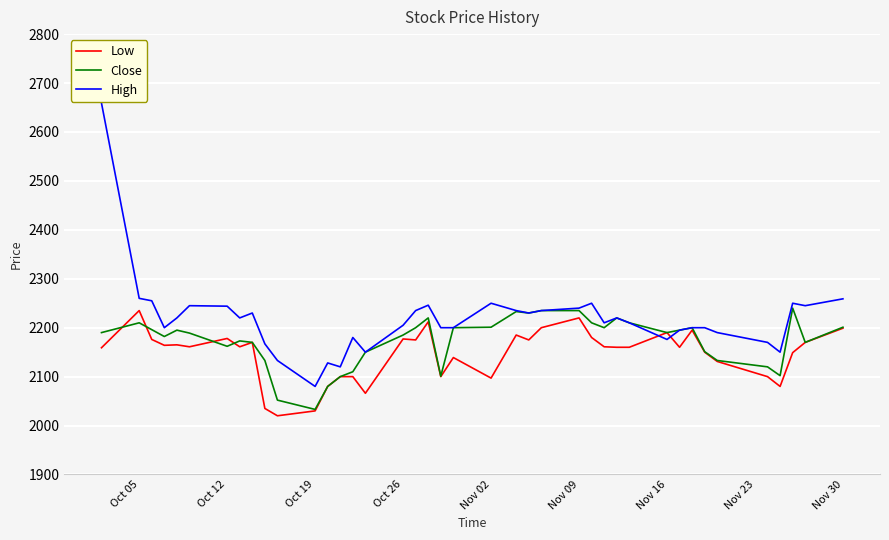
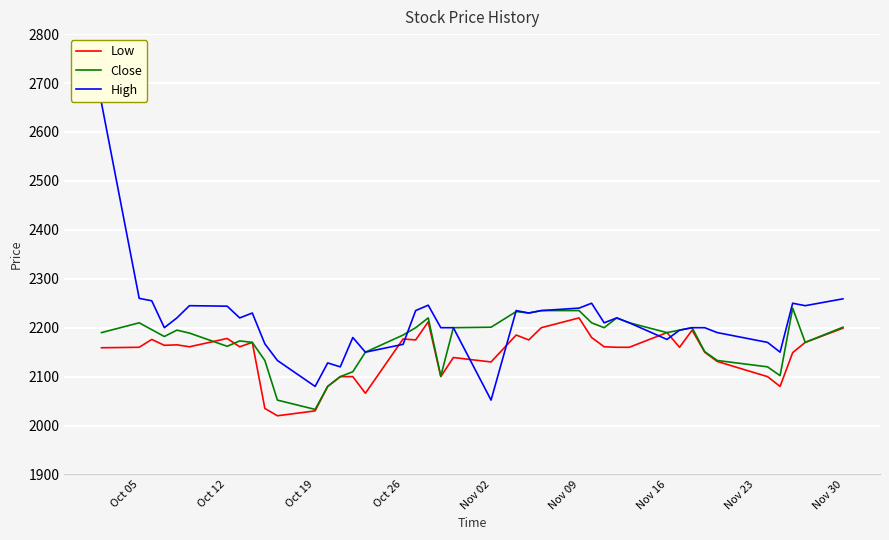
  {
    "Low": {
-     "Oct 05": 2240,
+     "Oct 05": 2160,
      "Oct 12": 2180,
      "Oct 26": 2180,
-     "Nov 02": 2100,
+     "Nov 02": 2130,
      "Nov 09": 2220
    },
    "Close": {
      "Oct 05": 2210,
      "Oct 12": 2160,
      "Oct 26": 2190,
      "Nov 02": 2200
    },
    "High": {
      "Oct 05": 2260,
      "Oct 12": 2240,
      "Oct 19": 2080,
-     "Oct 26": 2210,
-     "Nov 02": 2250,
+     "Oct 26": 2170,
+     "Nov 02": 2050,
      "Nov 16": 2180,
      "Nov 30": 2260
    }
  }
